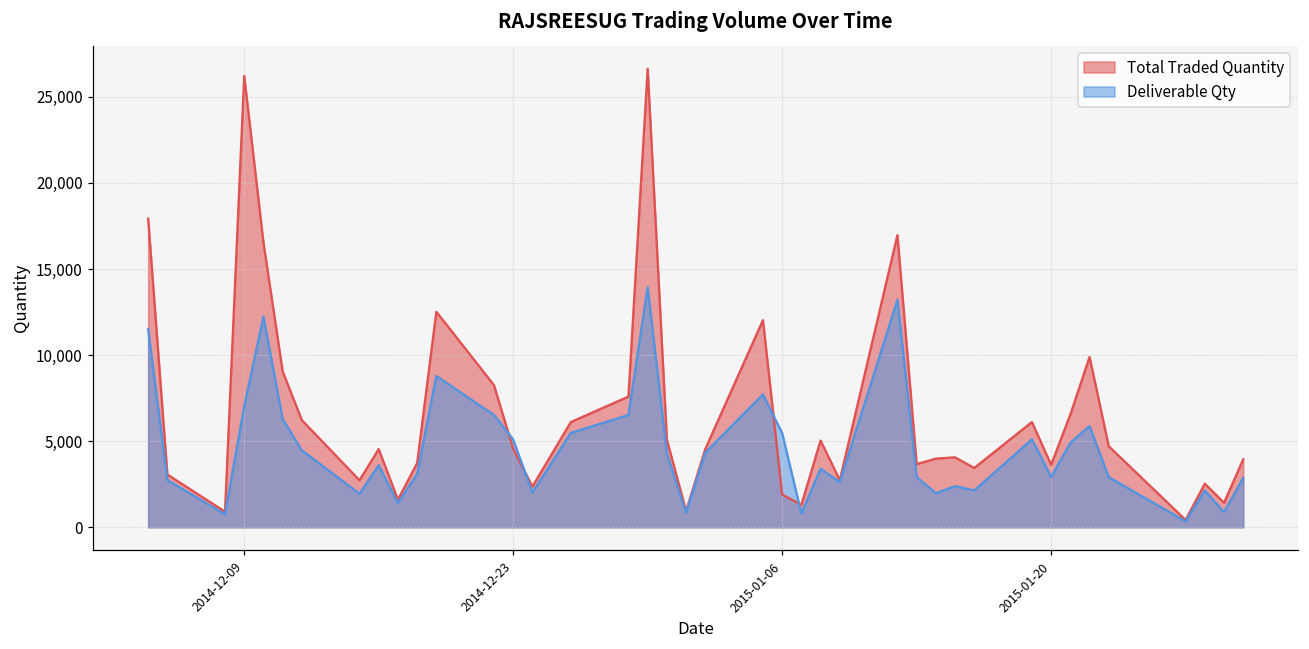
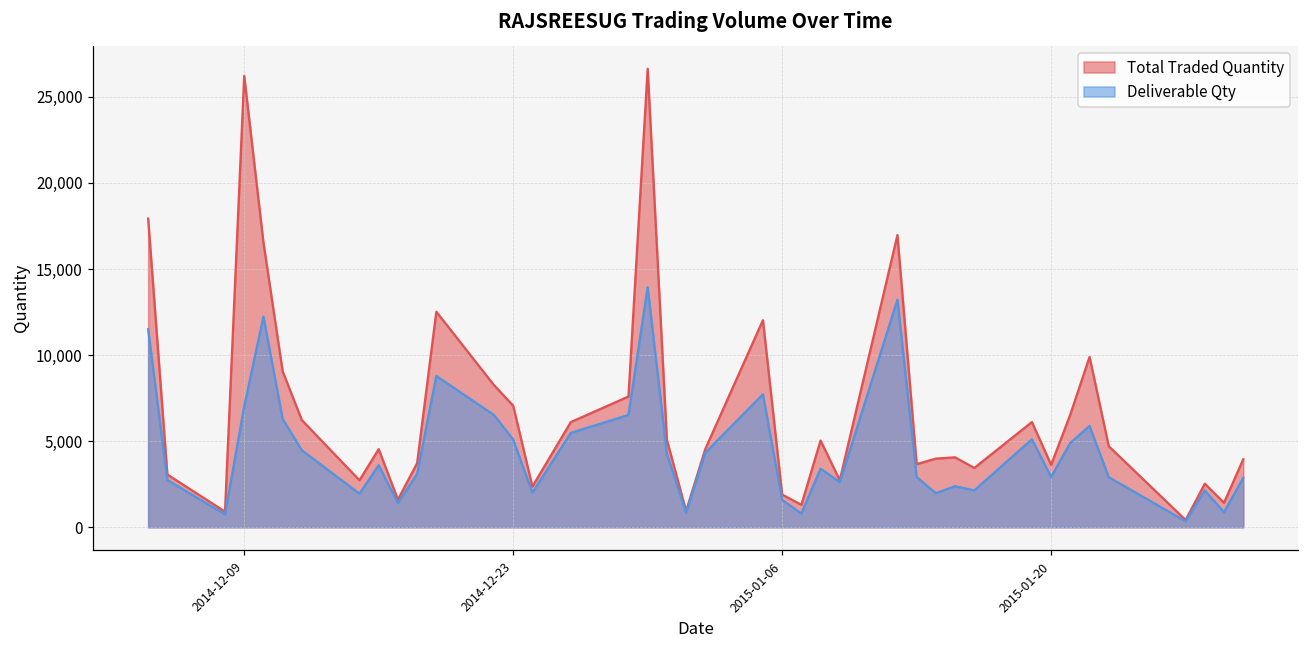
  {
    "Total Traded Quantity": {
      "2014-12-09": "26,200",
-     "2014-12-23": "4,600",
+     "2014-12-23": "7,100",
      "2015-01-06": "1,900",
      "2015-01-20": "3,600"
    },
    "Deliverable Qty": {
      "2014-12-09": "7,000",
      "2014-12-23": "5,100",
-     "2015-01-06": "5,500",
+     "2015-01-06": "1,600",
      "2015-01-20": "2,900"
    }
  }
